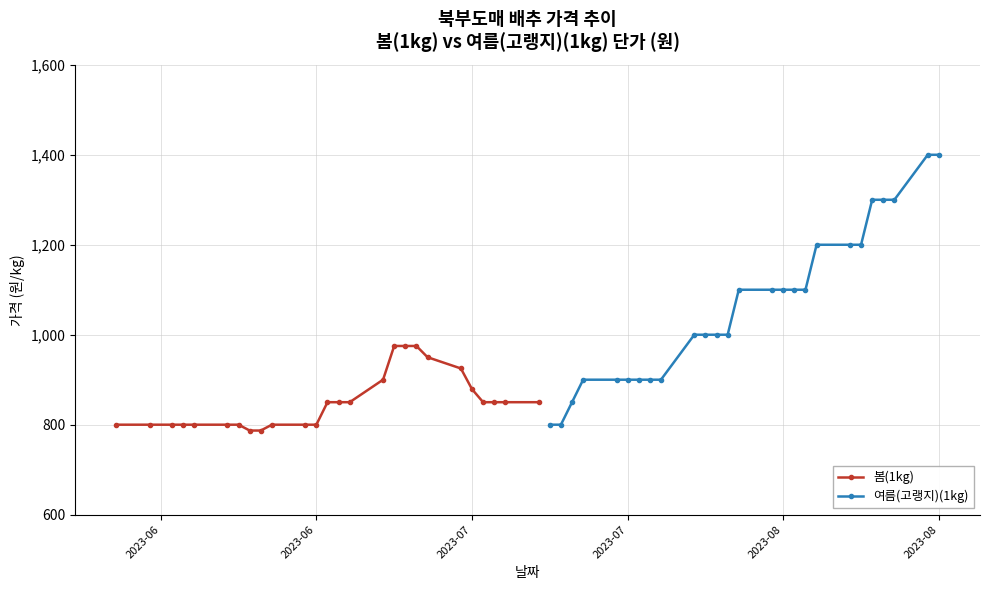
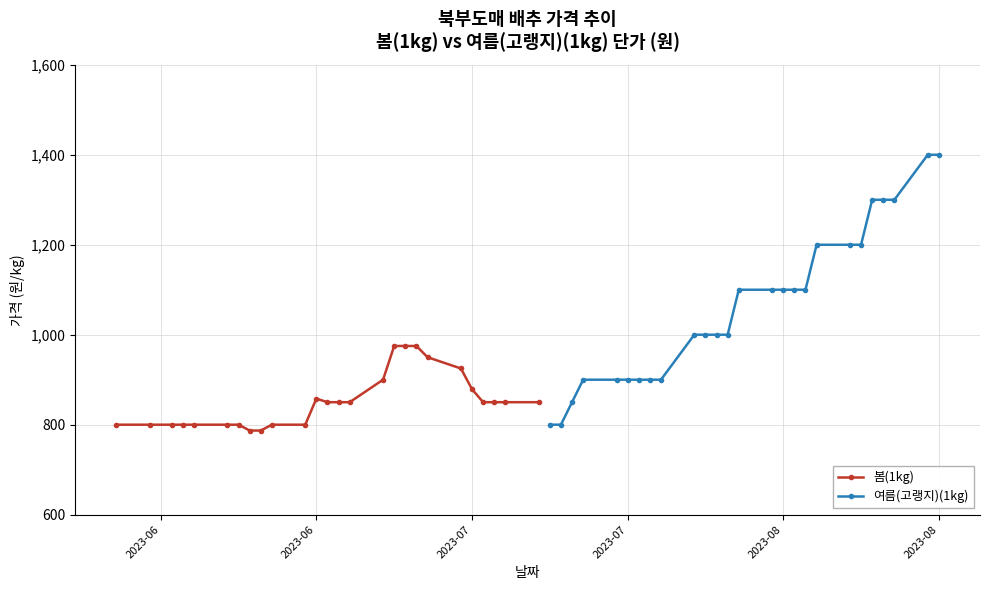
  {
    "봄(1kg)": {
-     "2023-06": 800,
+     "2023-06": 860,
      "2023-07": 880
    },
    "여름(고랭지)(1kg)": {
      "2023-07": 900
    }
  }
